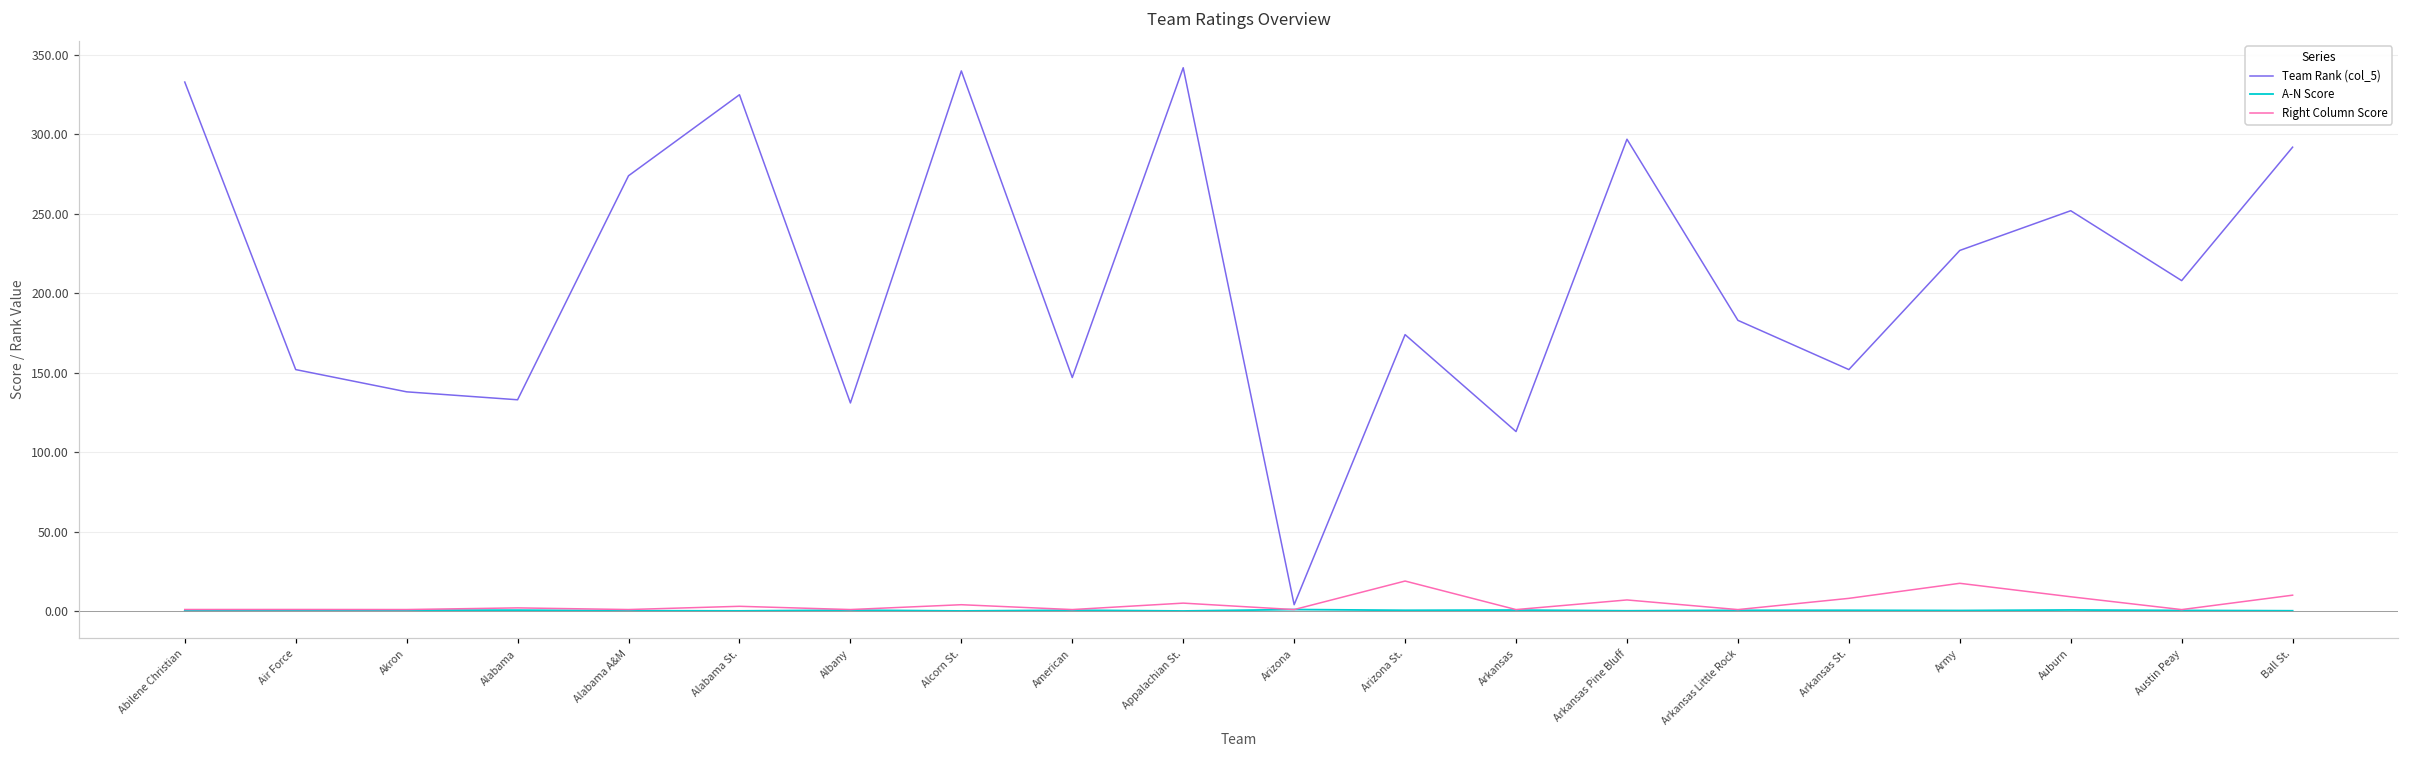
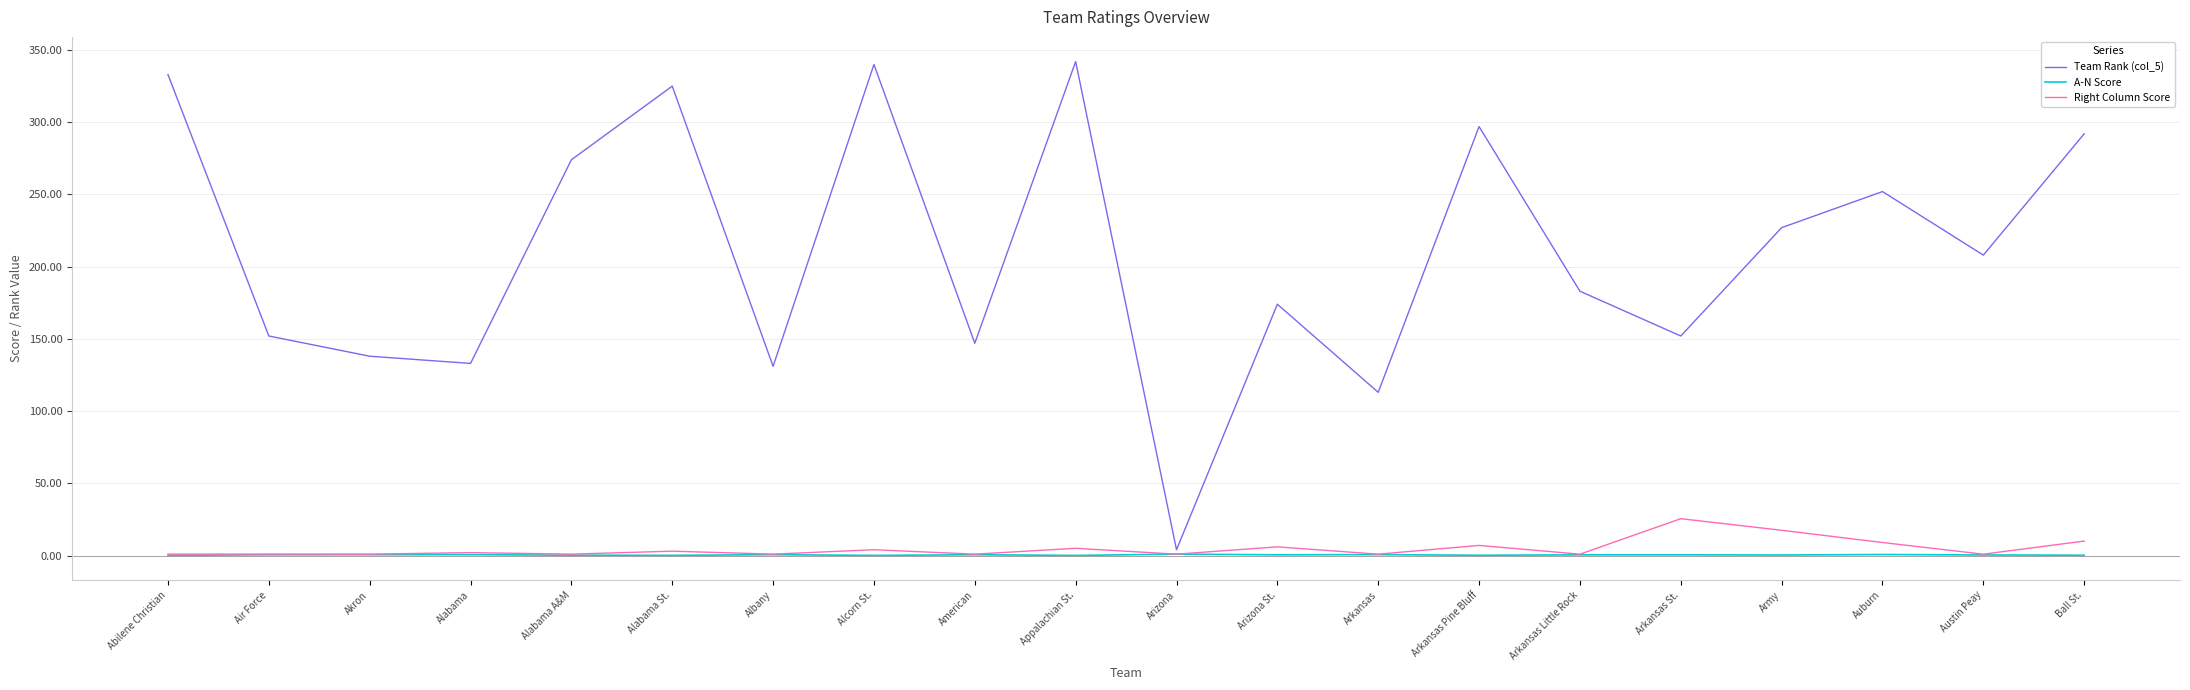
  {
    "Team Rank (col_5)": {
      "Abilene Christian": 333,
      "Air Force": 152,
      "Akron": 138,
      "Alabama": 133,
      "Alabama A&M": 274,
      "Alabama St.": 325,
      "Albany": 131,
      "Alcorn St.": 340,
      "American": 147,
      "Appalachian St.": 342,
      "Arizona": 4,
      "Arizona St.": 174,
      "Arkansas": 113,
      "Arkansas Pine Bluff": 297,
      "Arkansas Little Rock": 183,
      "Arkansas St.": 152,
      "Army": 227,
      "Auburn": 252,
      "Austin Peay": 208,
      "Ball St.": 292
    },
    "A-N Score": {
      "Alabama St.": 0,
      "Alcorn St.": 0,
      "Appalachian St.": 0,
      "Arizona St.": 0,
      "Arkansas Pine Bluff": 0,
      "Arkansas St.": 0,
      "Army": 0,
      "Auburn": 1,
      "Ball St.": 0
    },
    "Right Column Score": {
      "Alabama St.": 3,
      "Alcorn St.": 4,
      "Appalachian St.": 5,
-     "Arizona St.": 19,
+     "Arizona St.": 6,
      "Arkansas Pine Bluff": 7,
-     "Arkansas St.": 8,
+     "Arkansas St.": 26,
      "Army": 17,
      "Auburn": 9,
      "Ball St.": 10
    }
  }
